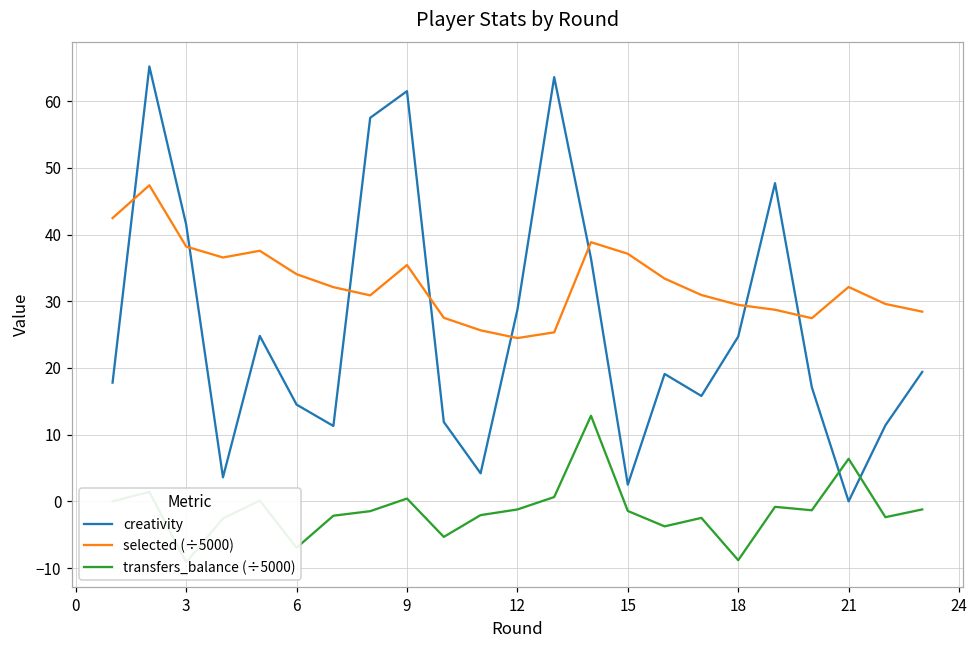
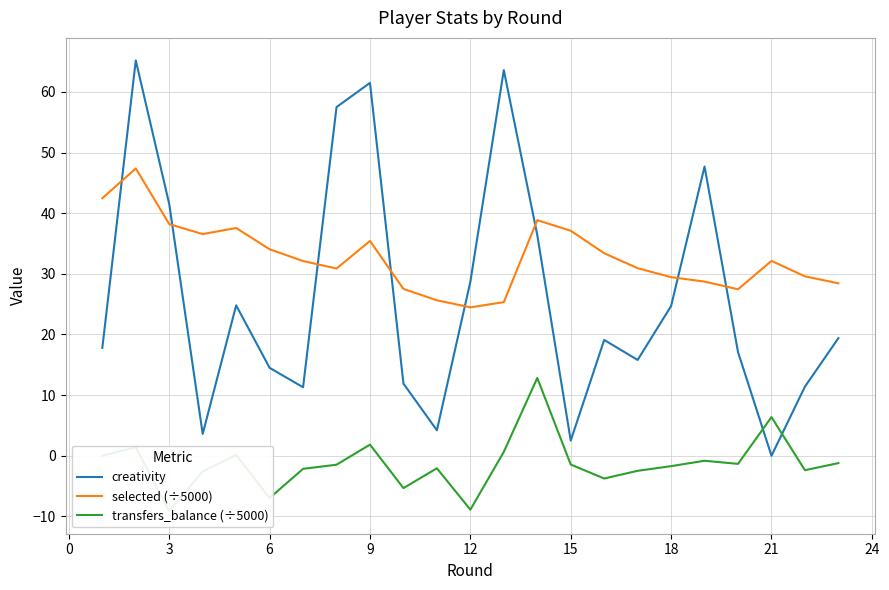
  {
    "creativity": {
      "3": 42,
      "6": 15,
      "9": 62,
      "12": 29,
      "15": 3,
      "18": 25,
      "21": 0
    },
    "selected (÷5000)": {
      "3": 38,
      "6": 34,
      "9": 35,
      "12": 24,
      "15": 37,
      "18": 29,
      "21": 32
    },
    "transfers_balance (÷5000)": {
-     "9": 0,
-     "12": -1,
+     "9": 2,
+     "12": -9,
      "15": -1,
-     "18": -9,
+     "18": -2,
      "21": 6
    }
  }
